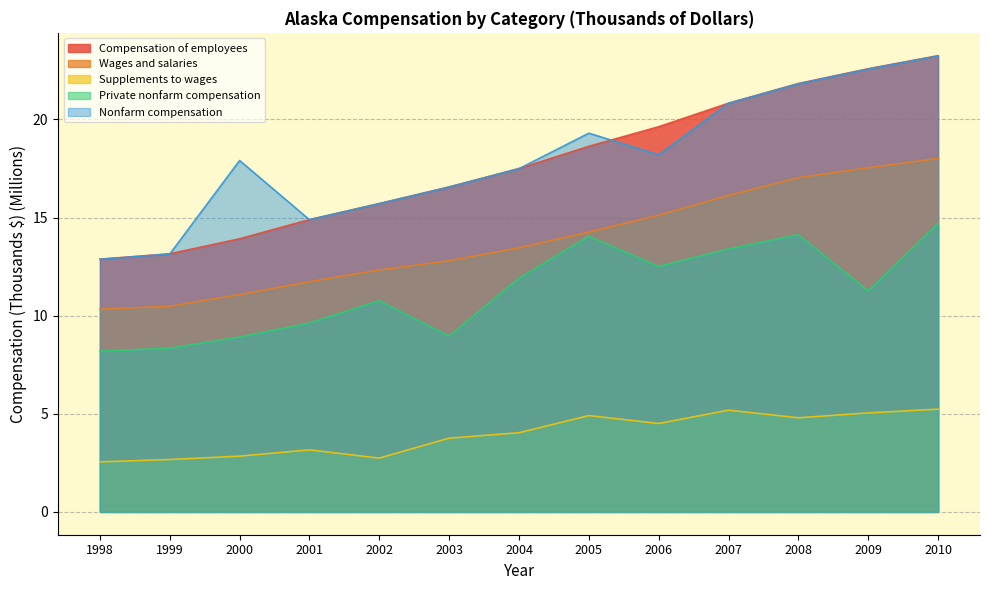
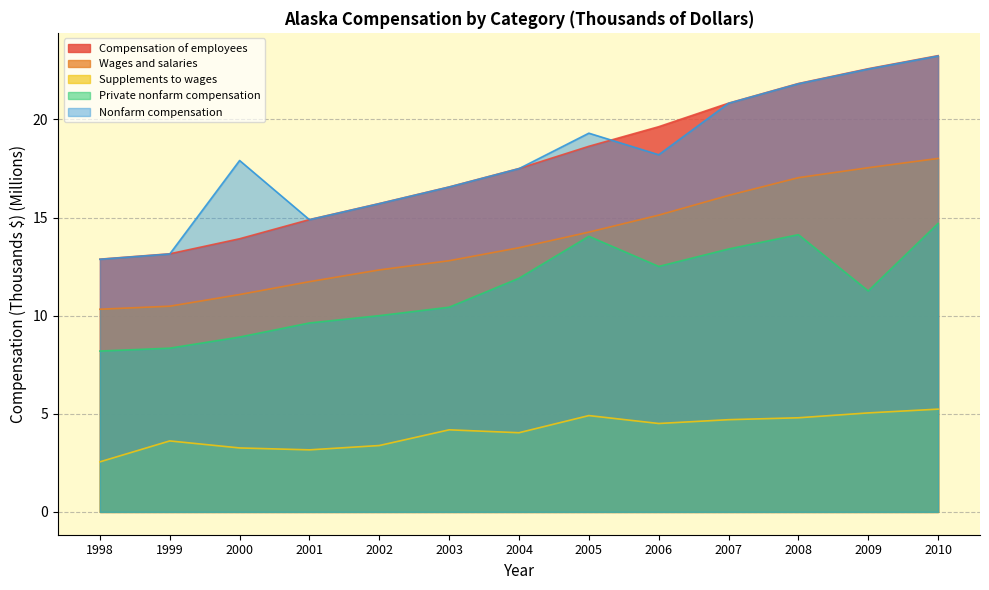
  {
    "Supplements to wages": {
      "1998": 2.6,
-     "1999": 2.7,
-     "2000": 2.8,
+     "1999": 3.6,
+     "2000": 3.3,
      "2001": 3.2,
-     "2002": 2.7,
-     "2003": 3.8,
+     "2002": 3.4,
+     "2003": 4.2,
      "2004": 4.0,
      "2005": 4.9,
      "2006": 4.5,
-     "2007": 5.2,
+     "2007": 4.7,
      "2008": 4.8,
      "2009": 5.0,
      "2010": 5.2
    },
    "Private nonfarm compensation": {
      "1998": 8.2,
      "1999": 8.3,
      "2000": 8.9,
      "2001": 9.6,
-     "2002": 10.8,
-     "2003": 9.0,
+     "2002": 10.0,
+     "2003": 10.4,
      "2004": 11.9,
      "2005": 14.0,
      "2006": 12.5,
      "2007": 13.4,
      "2008": 14.1,
      "2009": 11.3,
      "2010": 14.7
    },
    "Nonfarm compensation": {
      "2000": 17.9,
      "2005": 19.3,
      "2006": 18.2
    }
  }
